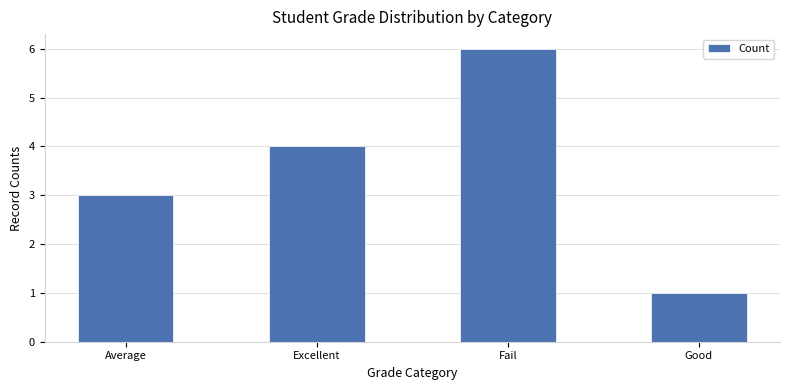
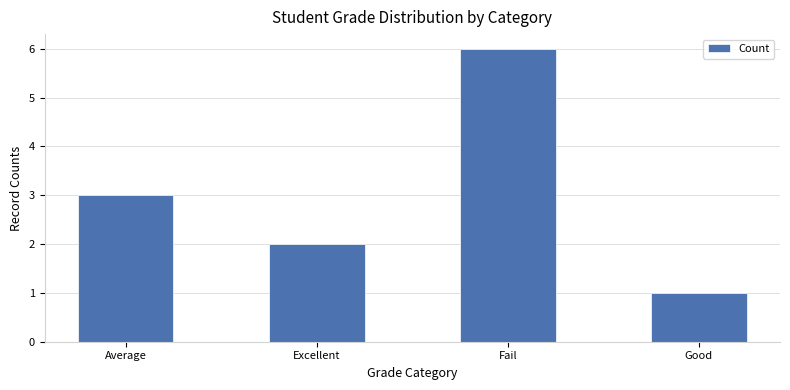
  {
    "Average": 3,
-   "Excellent": 4,
+   "Excellent": 2,
    "Fail": 6,
    "Good": 1
  }
